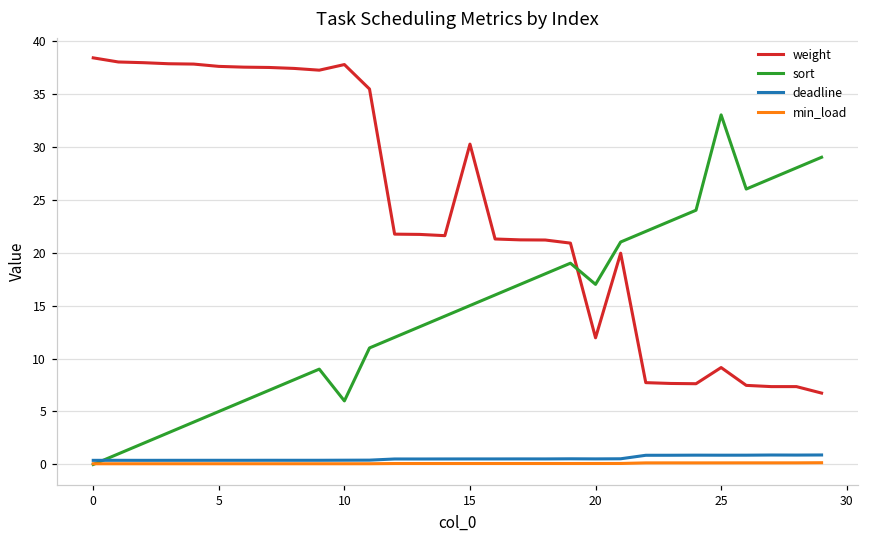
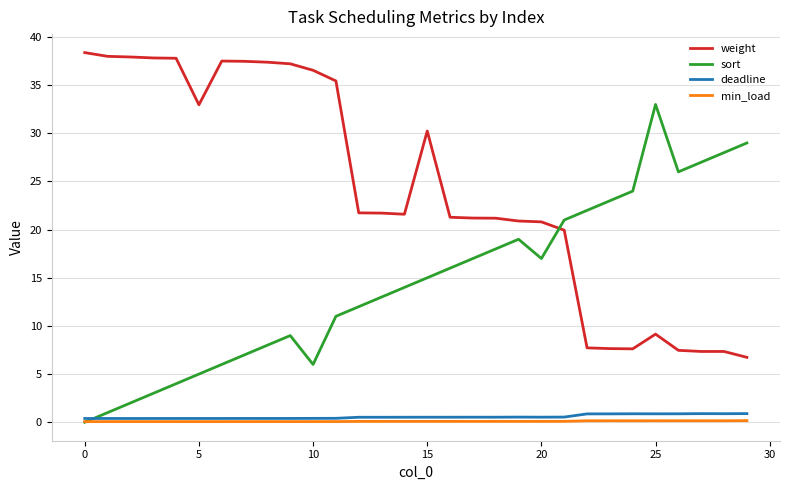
  {
    "weight": {
      "0": 38,
-     "5": 38,
-     "10": 38,
+     "5": 33,
+     "10": 37,
      "15": 30,
-     "20": 12,
+     "20": 21,
      "25": 9
    },
    "sort": {
      "5": 5,
      "10": 6,
      "15": 15,
      "20": 17,
      "25": 33
    },
    "deadline": {
      "0": 0,
      "5": 0,
      "10": 0,
      "15": 1,
      "20": 1,
      "25": 1
    },
    "min_load": {
      "5": 0,
      "10": 0,
      "15": 0,
      "20": 0,
      "25": 0
    }
  }
